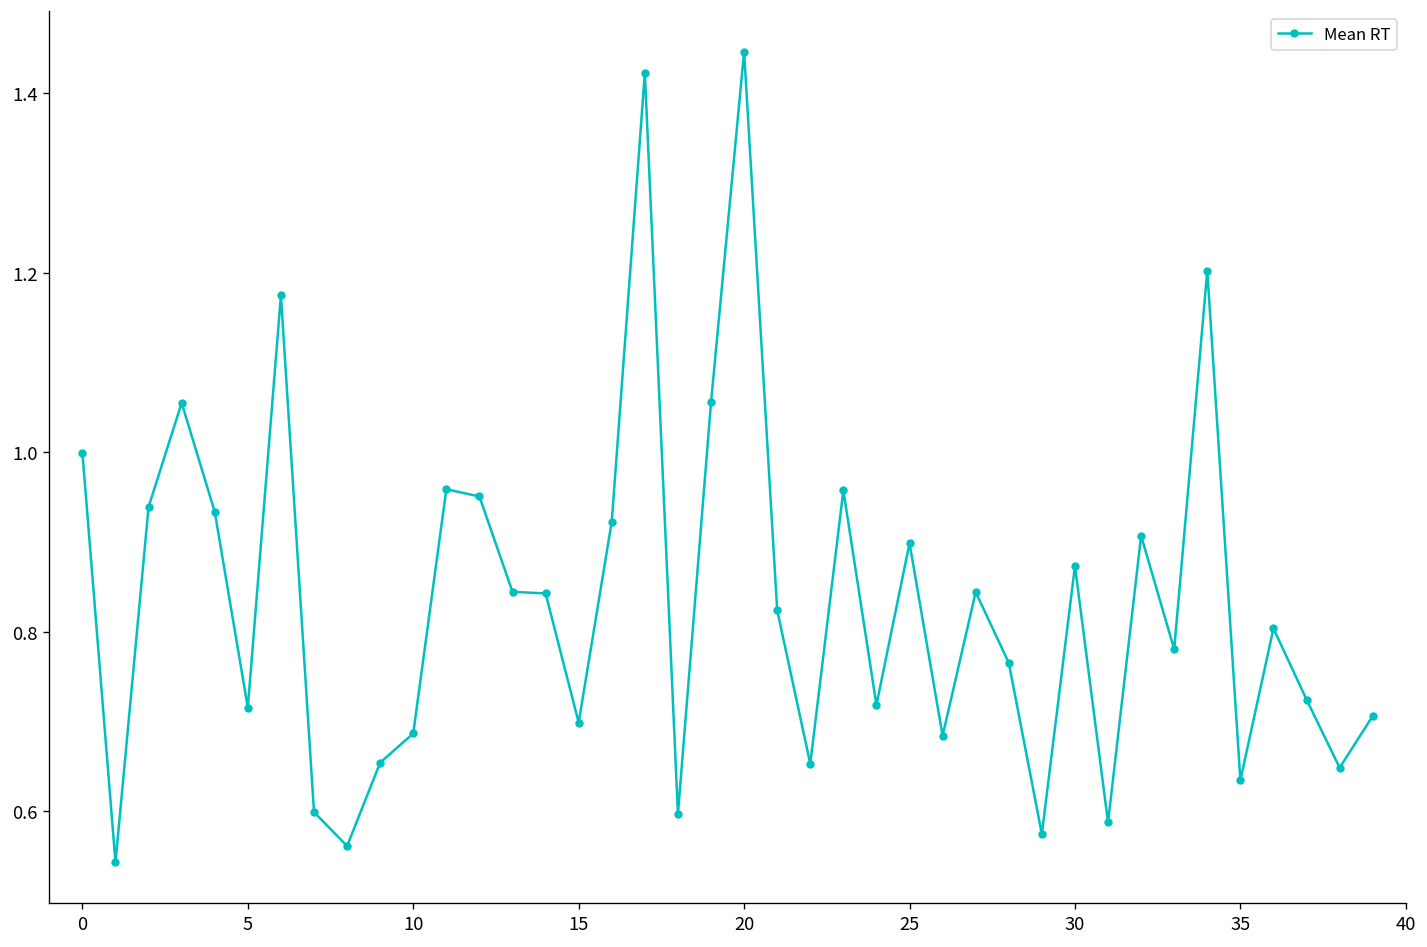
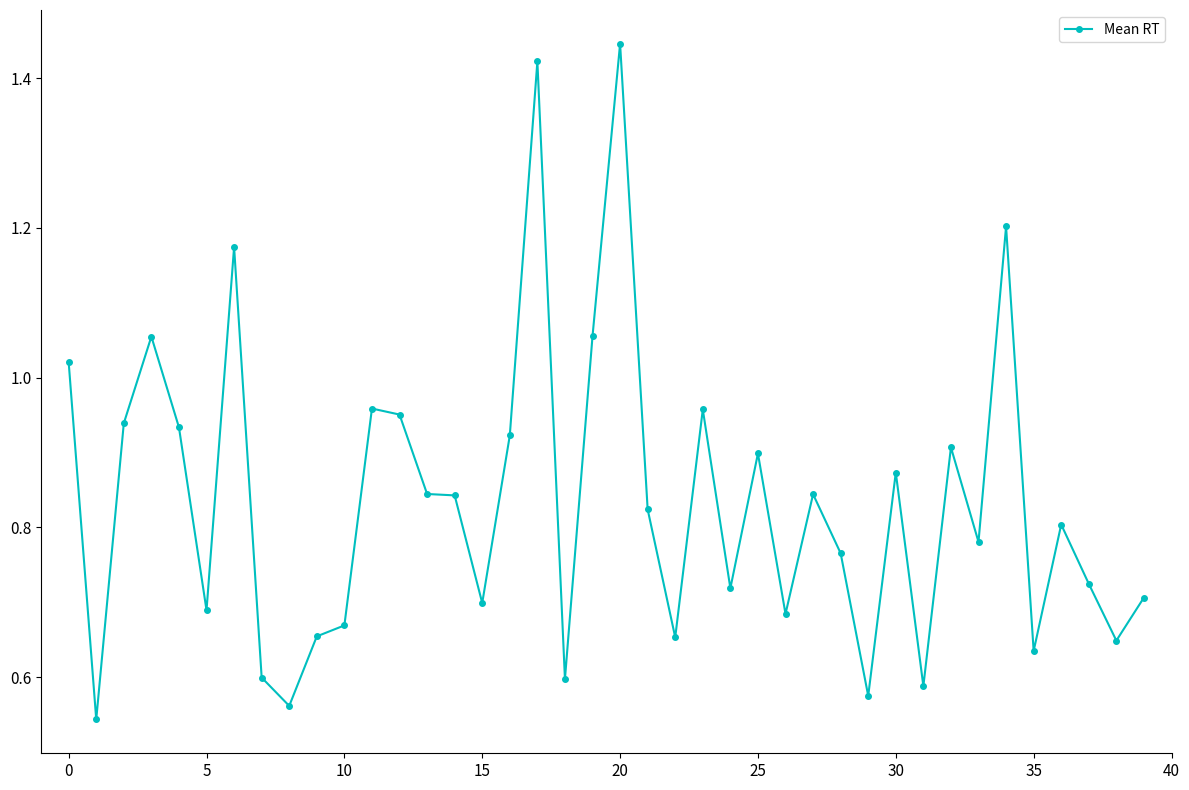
  {
-   "0": 1.00,
-   "5": 0.72,
-   "10": 0.69,
+   "0": 1.02,
+   "5": 0.69,
+   "10": 0.67,
    "15": 0.70,
    "20": 1.45,
    "25": 0.90,
    "30": 0.87,
    "35": 0.63
  }
